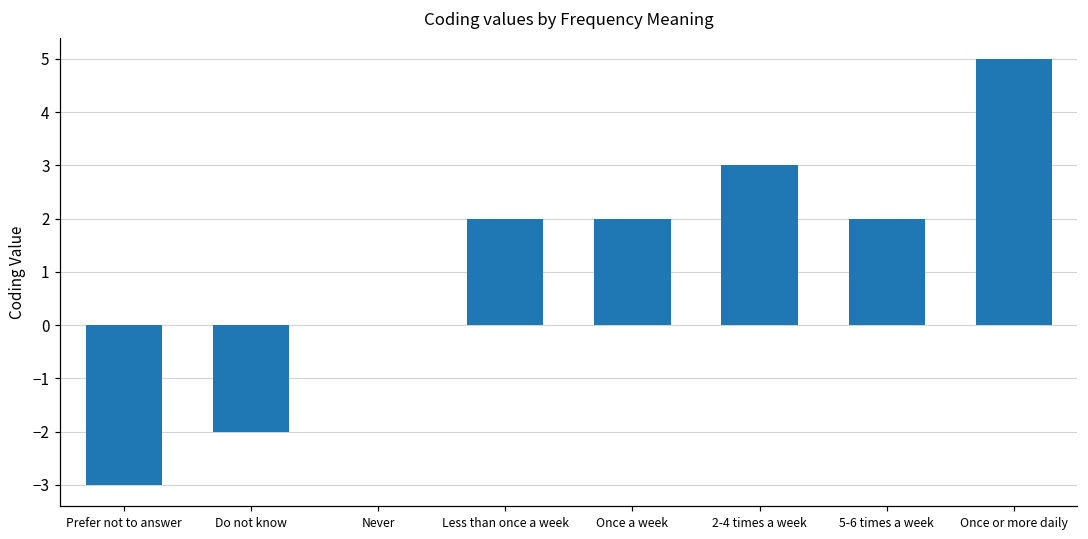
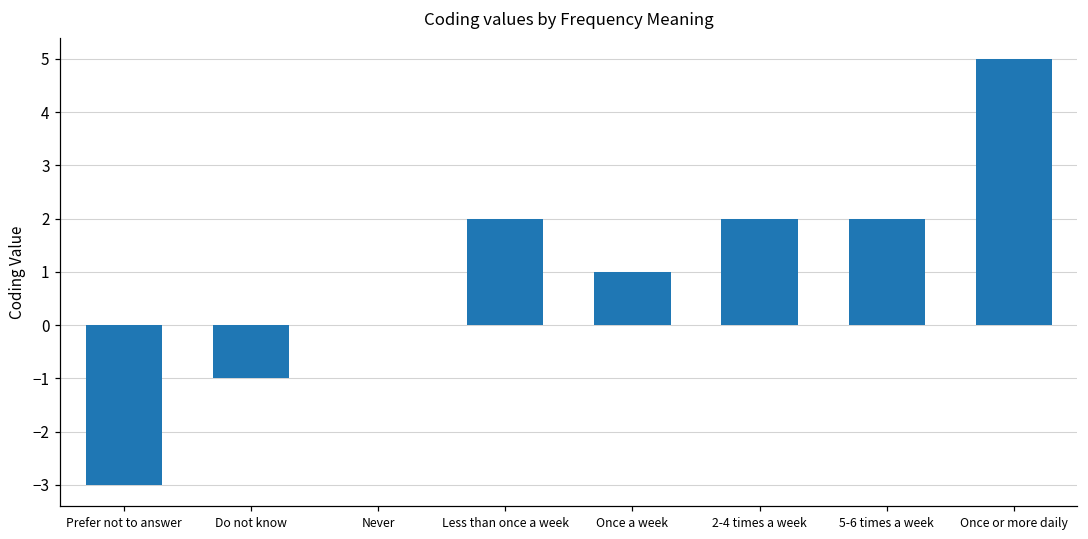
  {
    "Prefer not to answer": -3,
-   "Do not know": -2,
+   "Do not know": -1,
    "Never": 0,
    "Less than once a week": 2,
-   "Once a week": 2,
-   "2-4 times a week": 3,
+   "Once a week": 1,
+   "2-4 times a week": 2,
    "5-6 times a week": 2,
    "Once or more daily": 5
  }
